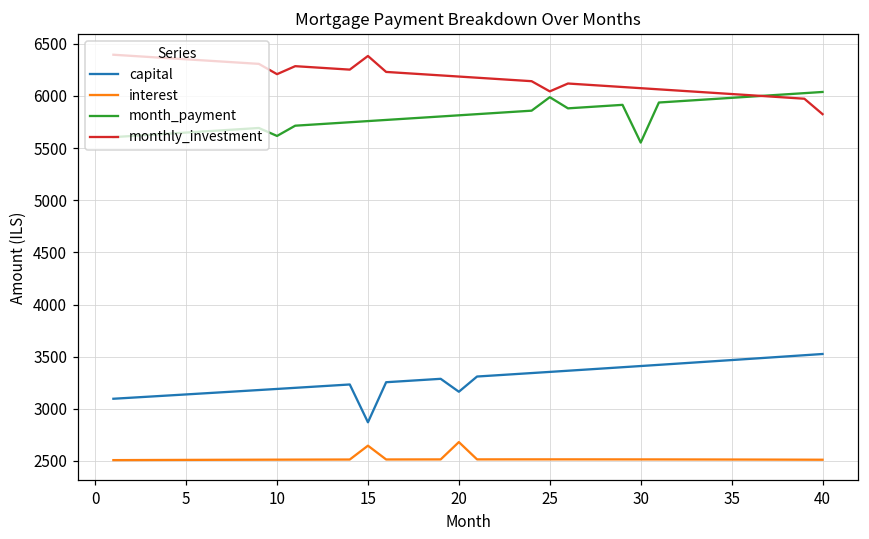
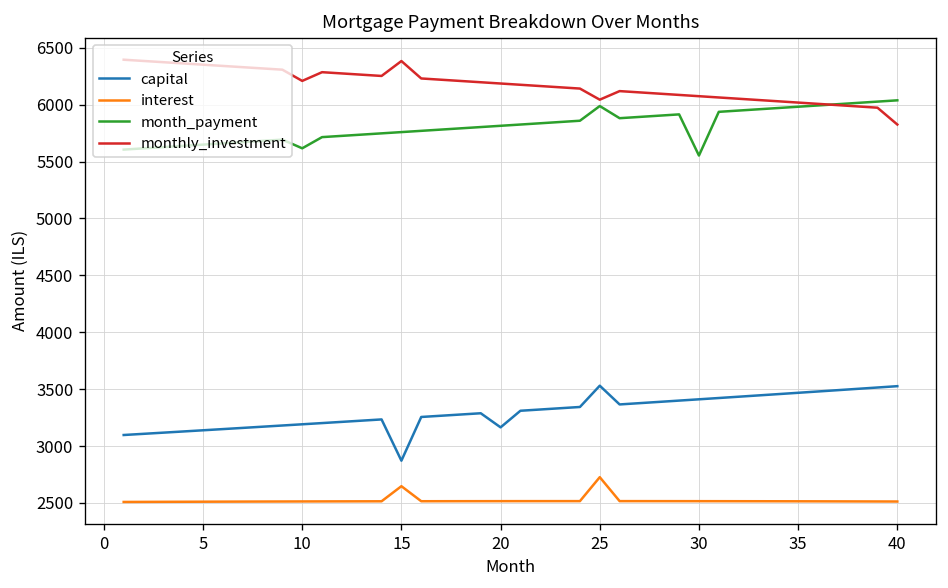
  {
    "capital": {
      "5": 3100,
      "10": 3200,
      "15": 2900,
      "20": 3200,
-     "25": 3400,
+     "25": 3500,
      "30": 3400,
      "35": 3500,
      "40": 3500
    },
    "interest": {
      "5": 2500,
      "10": 2500,
      "15": 2600,
-     "20": 2700,
-     "25": 2500,
+     "20": 2500,
+     "25": 2700,
      "30": 2500,
      "35": 2500,
      "40": 2500
    },
    "month_payment": {
      "10": 5600,
      "15": 5800,
      "20": 5800,
      "25": 6000,
      "30": 5600,
      "35": 6000,
      "40": 6000
    },
    "monthly_investment": {
      "10": 6200,
      "15": 6400,
      "20": 6200,
      "25": 6000,
      "30": 6100,
      "35": 6000,
      "40": 5800
    }
  }
